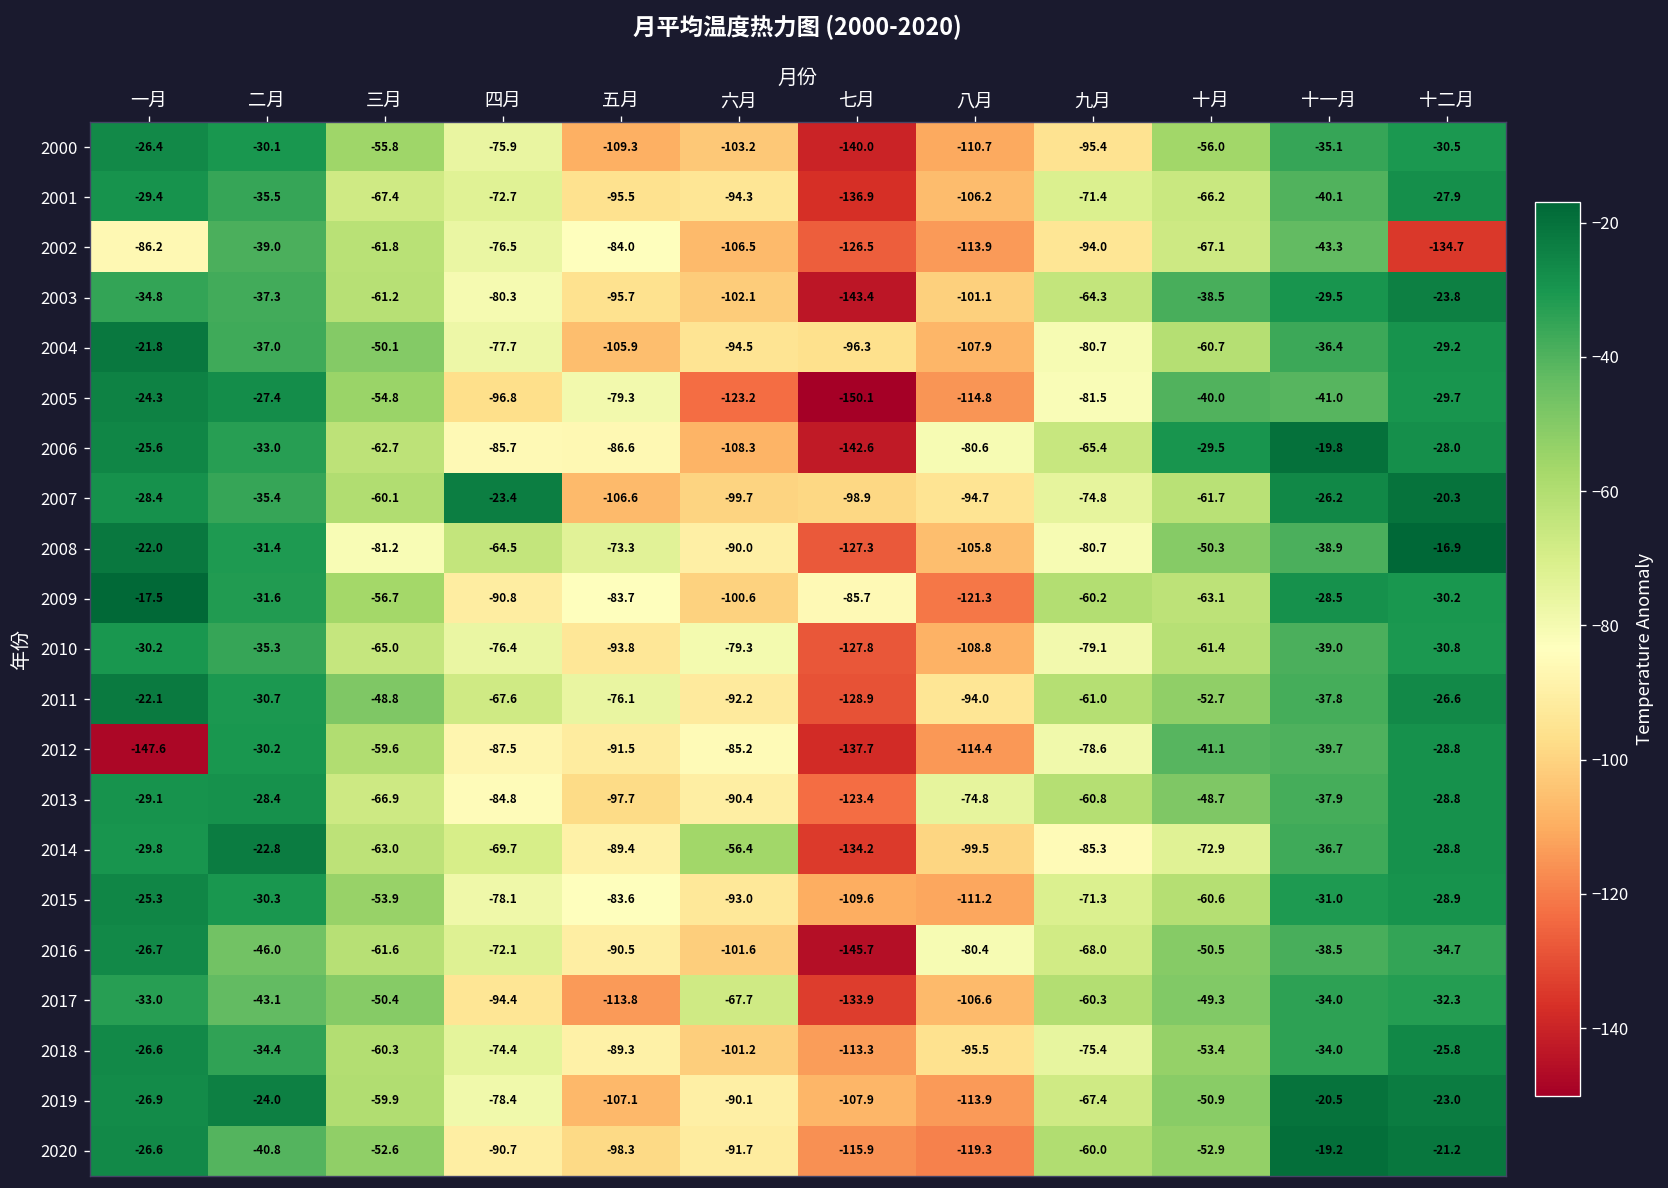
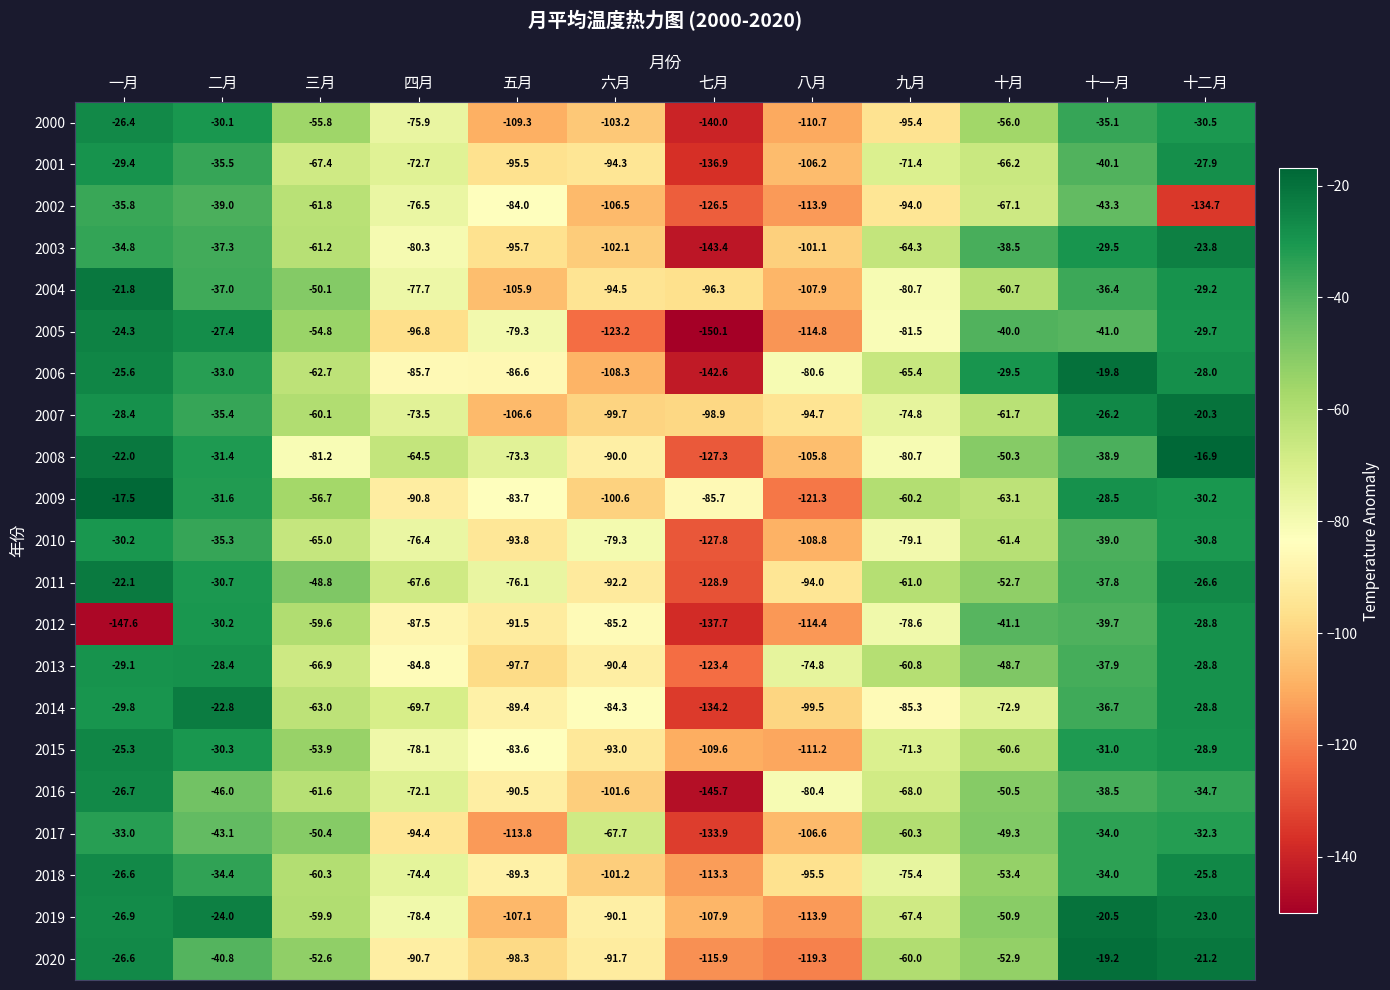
  {
    "2002": {
-     "一月": -86.2,
+     "一月": -35.8,
      "二月": -39.0,
      "三月": -61.8,
      "四月": -76.5,
      "五月": -84.0,
      "六月": -106.5,
      "七月": -126.5,
      "八月": -113.9,
      "九月": -94.0,
      "十月": -67.1,
      "十一月": -43.3,
      "十二月": -134.7
    },
    "2007": {
      "一月": -28.4,
      "二月": -35.4,
      "三月": -60.1,
-     "四月": -23.4,
+     "四月": -73.5,
      "五月": -106.6,
      "六月": -99.7,
      "七月": -98.9,
      "八月": -94.7,
      "九月": -74.8,
      "十月": -61.7,
      "十一月": -26.2,
      "十二月": -20.3
    },
    "2014": {
      "一月": -29.8,
      "二月": -22.8,
      "三月": -63.0,
      "四月": -69.7,
      "五月": -89.4,
-     "六月": -56.4,
+     "六月": -84.3,
      "七月": -134.2,
      "八月": -99.5,
      "九月": -85.3,
      "十月": -72.9,
      "十一月": -36.7,
      "十二月": -28.8
    }
  }
